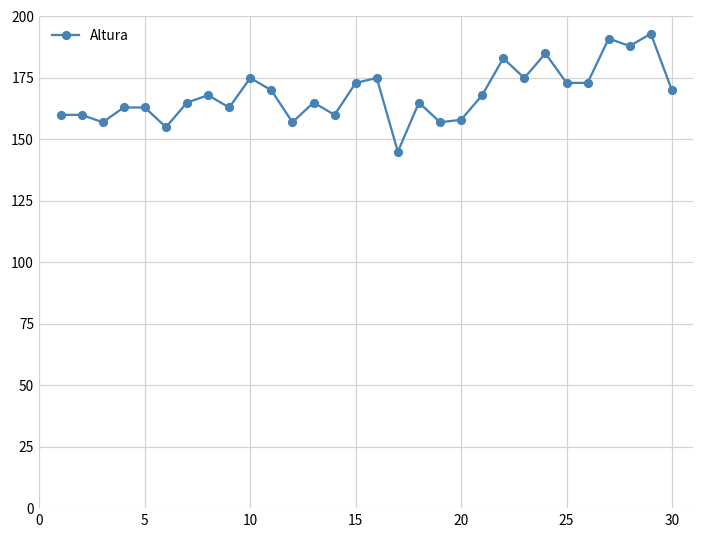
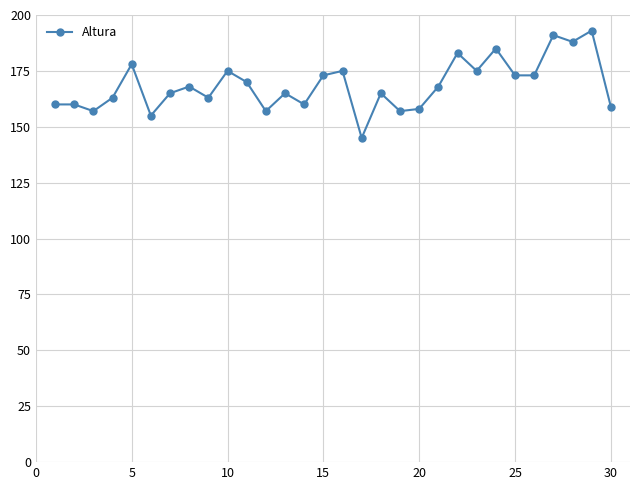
  {
-   "5": 163,
+   "5": 178,
    "10": 175,
    "15": 173,
    "20": 158,
    "25": 173,
-   "30": 170
+   "30": 159
  }
